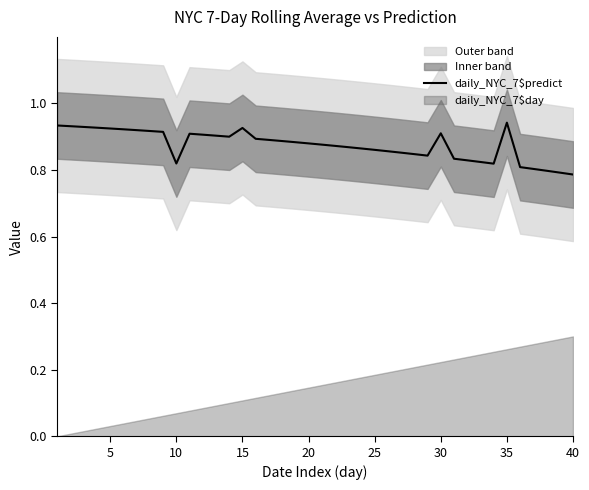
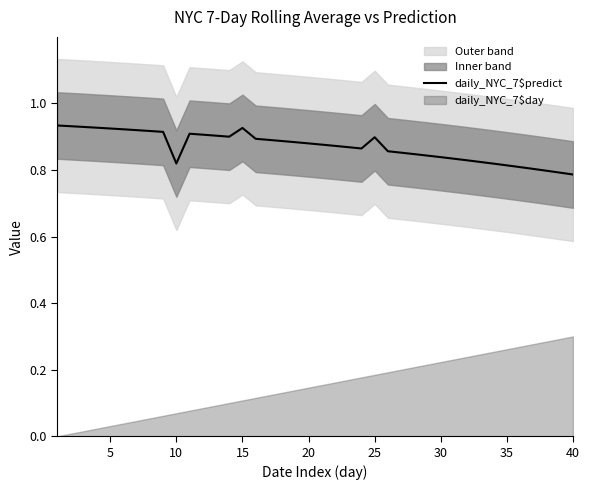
  {
    "daily_NYC_7$predict": {
      "5": 0.92,
      "10": 0.82,
      "15": 0.93,
      "20": 0.88,
-     "25": 0.86,
-     "30": 0.91,
-     "35": 0.94,
+     "25": 0.90,
+     "30": 0.84,
+     "35": 0.81,
      "40": 0.79
    }
  }
